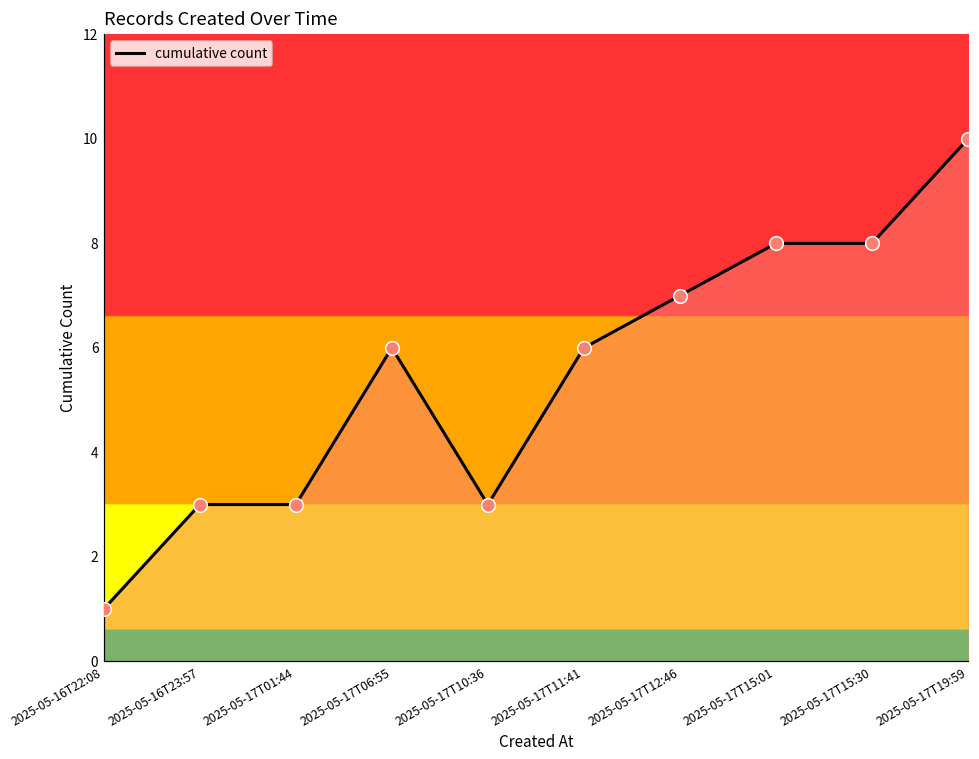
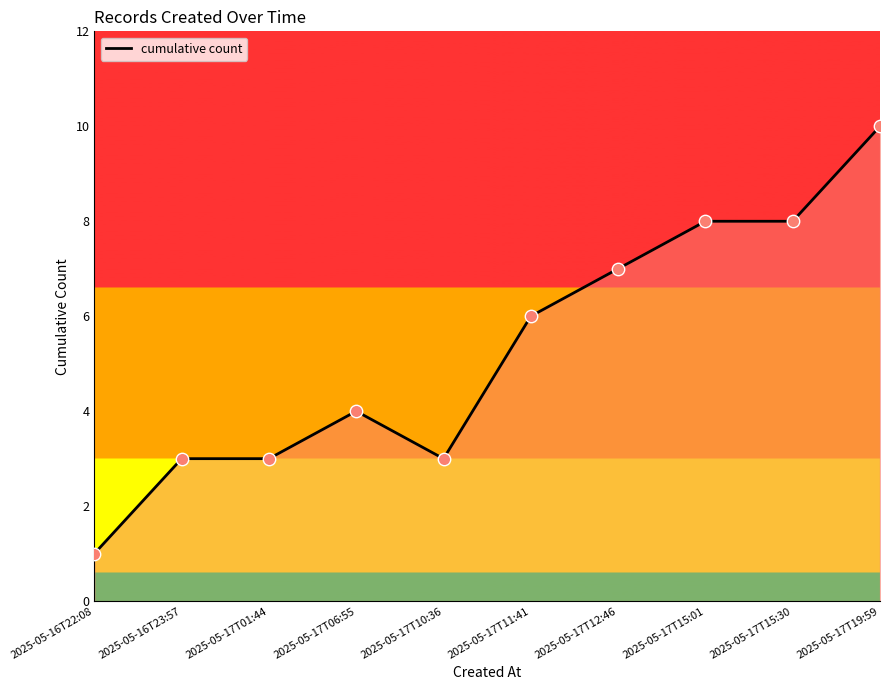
  {
    "2025-05-16T22:08": 1,
    "2025-05-16T23:57": 3,
    "2025-05-17T01:44": 3,
-   "2025-05-17T06:55": 6,
+   "2025-05-17T06:55": 4,
    "2025-05-17T10:36": 3,
    "2025-05-17T11:41": 6,
    "2025-05-17T12:46": 7,
    "2025-05-17T15:01": 8,
    "2025-05-17T15:30": 8,
    "2025-05-17T19:59": 10
  }
